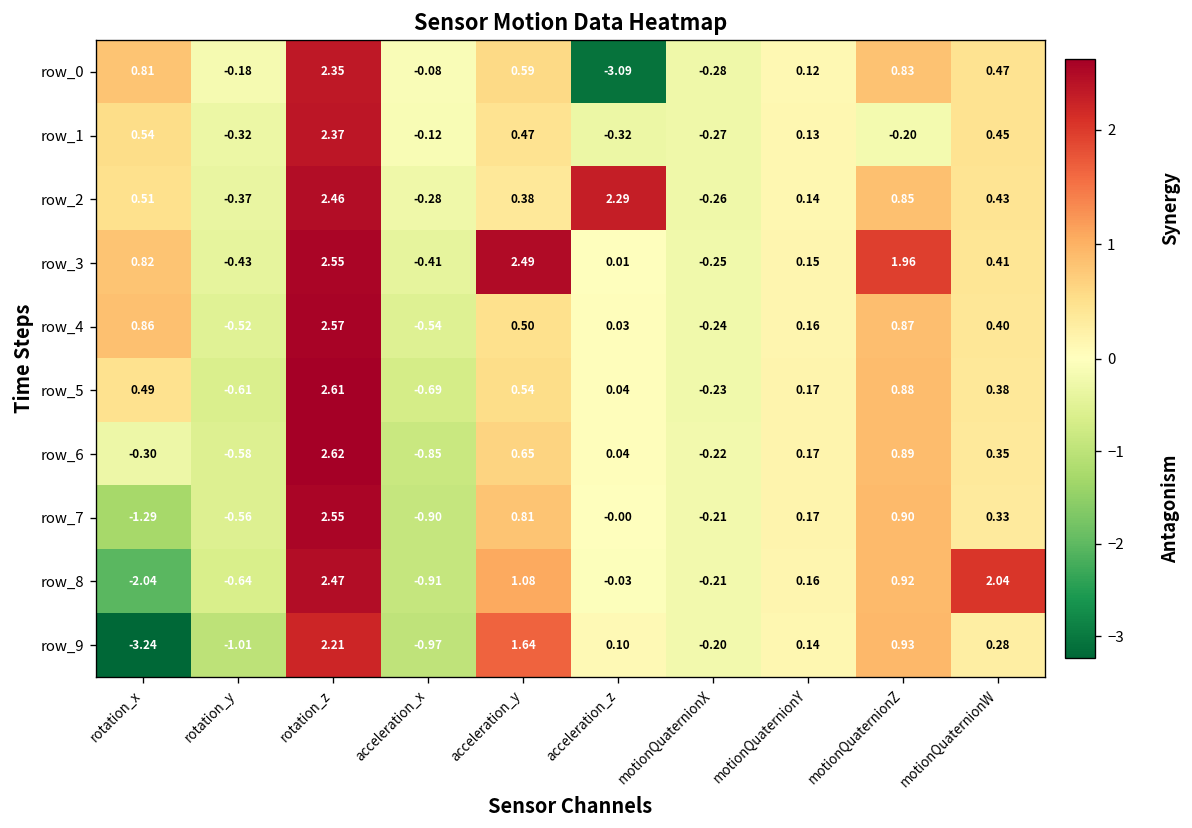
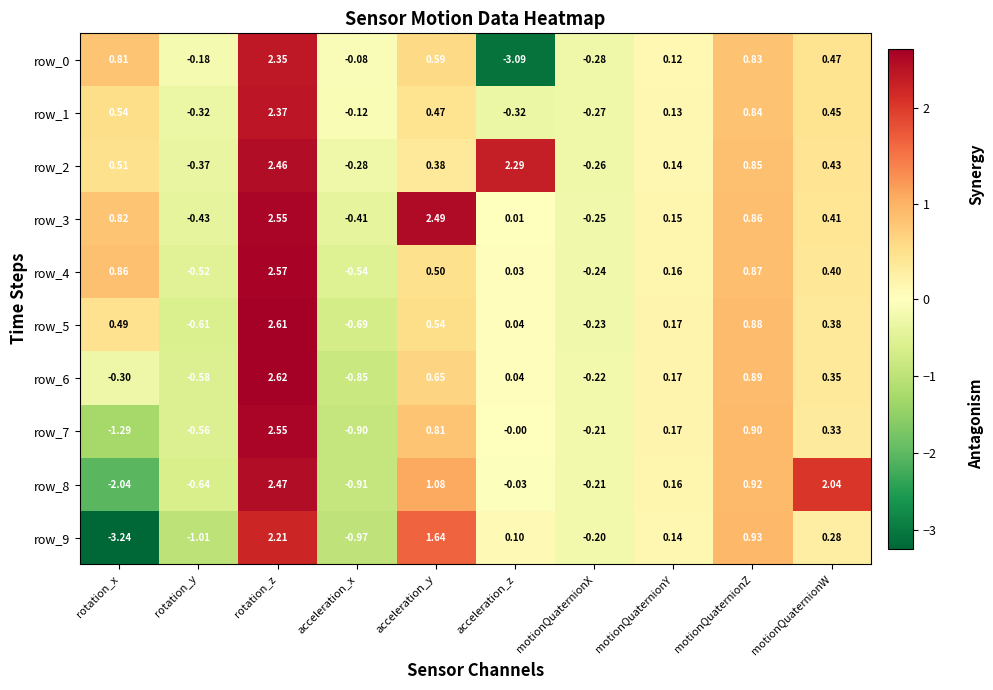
  {
    "row_0": {
      "rotation_x": 0.81,
      "rotation_y": -0.18,
      "rotation_z": 2.35,
      "acceleration_x": -0.08,
      "acceleration_y": 0.59,
      "acceleration_z": -3.09,
      "motionQuaternionX": -0.28,
      "motionQuaternionY": 0.12,
      "motionQuaternionZ": 0.83,
      "motionQuaternionW": 0.47
    },
    "row_1": {
      "rotation_x": 0.54,
      "rotation_y": -0.32,
      "rotation_z": 2.37,
      "acceleration_x": -0.12,
      "acceleration_y": 0.47,
      "acceleration_z": -0.32,
      "motionQuaternionX": -0.27,
      "motionQuaternionY": 0.13,
-     "motionQuaternionZ": -0.20,
+     "motionQuaternionZ": 0.84,
      "motionQuaternionW": 0.45
    },
    "row_2": {
      "rotation_x": 0.51,
      "rotation_y": -0.37,
      "rotation_z": 2.46,
      "acceleration_x": -0.28,
      "acceleration_y": 0.38,
      "acceleration_z": 2.29,
      "motionQuaternionX": -0.26,
      "motionQuaternionY": 0.14,
      "motionQuaternionZ": 0.85,
      "motionQuaternionW": 0.43
    },
    "row_3": {
      "rotation_x": 0.82,
      "rotation_y": -0.43,
      "rotation_z": 2.55,
      "acceleration_x": -0.41,
      "acceleration_y": 2.49,
      "acceleration_z": 0.01,
      "motionQuaternionX": -0.25,
      "motionQuaternionY": 0.15,
-     "motionQuaternionZ": 1.96,
+     "motionQuaternionZ": 0.86,
      "motionQuaternionW": 0.41
    },
    "row_4": {
      "rotation_x": 0.86,
      "rotation_y": -0.52,
      "rotation_z": 2.57,
      "acceleration_x": -0.54,
      "acceleration_y": 0.50,
      "acceleration_z": 0.03,
      "motionQuaternionX": -0.24,
      "motionQuaternionY": 0.16,
      "motionQuaternionZ": 0.87,
      "motionQuaternionW": 0.40
    },
    "row_5": {
      "rotation_x": 0.49,
      "rotation_y": -0.61,
      "rotation_z": 2.61,
      "acceleration_x": -0.69,
      "acceleration_y": 0.54,
      "acceleration_z": 0.04,
      "motionQuaternionX": -0.23,
      "motionQuaternionY": 0.17,
      "motionQuaternionZ": 0.88,
      "motionQuaternionW": 0.38
    },
    "row_6": {
      "rotation_x": -0.30,
      "rotation_y": -0.58,
      "rotation_z": 2.62,
      "acceleration_x": -0.85,
      "acceleration_y": 0.65,
      "acceleration_z": 0.04,
      "motionQuaternionX": -0.22,
      "motionQuaternionY": 0.17,
      "motionQuaternionZ": 0.89,
      "motionQuaternionW": 0.35
    },
    "row_7": {
      "rotation_x": -1.29,
      "rotation_y": -0.56,
      "rotation_z": 2.55,
      "acceleration_x": -0.90,
      "acceleration_y": 0.81,
      "acceleration_z": -0.00,
      "motionQuaternionX": -0.21,
      "motionQuaternionY": 0.17,
      "motionQuaternionZ": 0.90,
      "motionQuaternionW": 0.33
    },
    "row_8": {
      "rotation_x": -2.04,
      "rotation_y": -0.64,
      "rotation_z": 2.47,
      "acceleration_x": -0.91,
      "acceleration_y": 1.08,
      "acceleration_z": -0.03,
      "motionQuaternionX": -0.21,
      "motionQuaternionY": 0.16,
      "motionQuaternionZ": 0.92,
      "motionQuaternionW": 2.04
    },
    "row_9": {
      "rotation_x": -3.24,
      "rotation_y": -1.01,
      "rotation_z": 2.21,
      "acceleration_x": -0.97,
      "acceleration_y": 1.64,
      "acceleration_z": 0.10,
      "motionQuaternionX": -0.20,
      "motionQuaternionY": 0.14,
      "motionQuaternionZ": 0.93,
      "motionQuaternionW": 0.28
    }
  }
